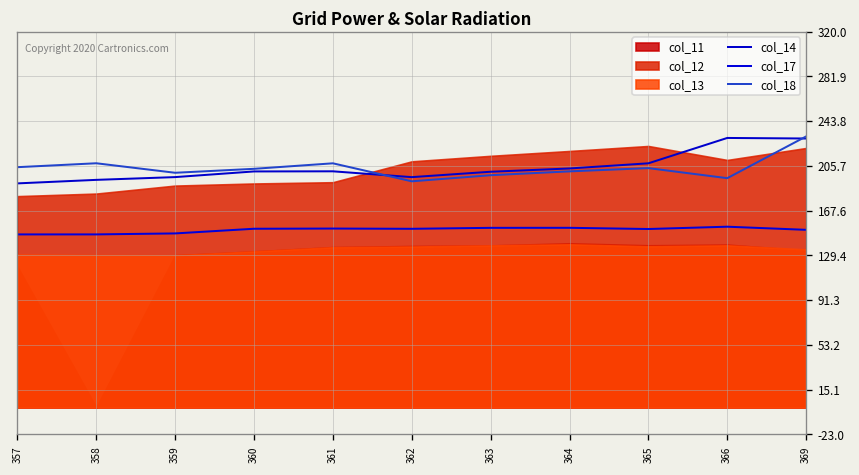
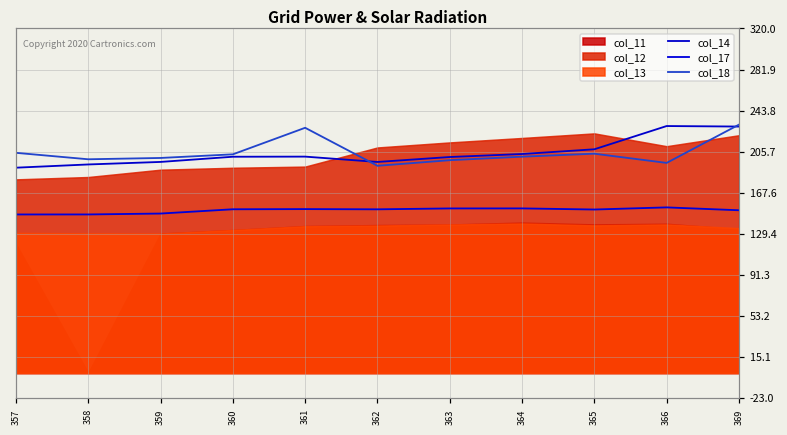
  {
    "col_18": {
      "357": 200,
-     "358": 210,
+     "358": 200,
      "359": 200,
-     "361": 210,
+     "361": 230,
      "362": 190,
      "363": 200,
      "365": 200,
      "366": 200
    }
  }
